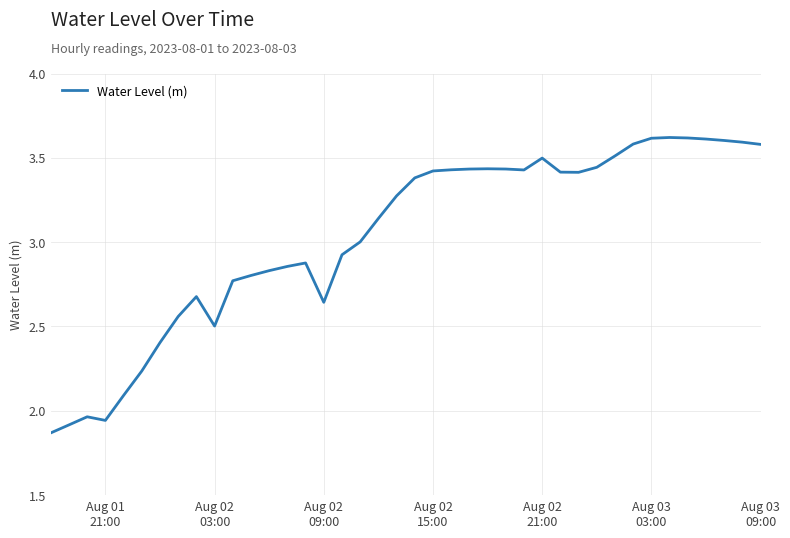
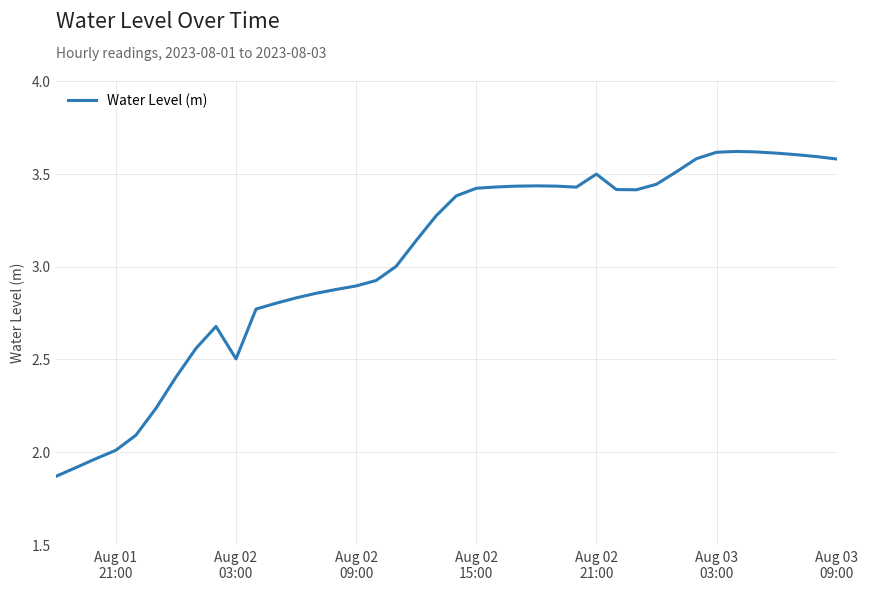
  {
-   "Aug 01 21:00": 1.94,
+   "Aug 01 21:00": 2.01,
    "Aug 02 03:00": 2.50,
-   "Aug 02 09:00": 2.64,
+   "Aug 02 09:00": 2.90,
    "Aug 02 15:00": 3.42,
    "Aug 02 21:00": 3.50,
    "Aug 03 03:00": 3.62,
    "Aug 03 09:00": 3.58
  }
